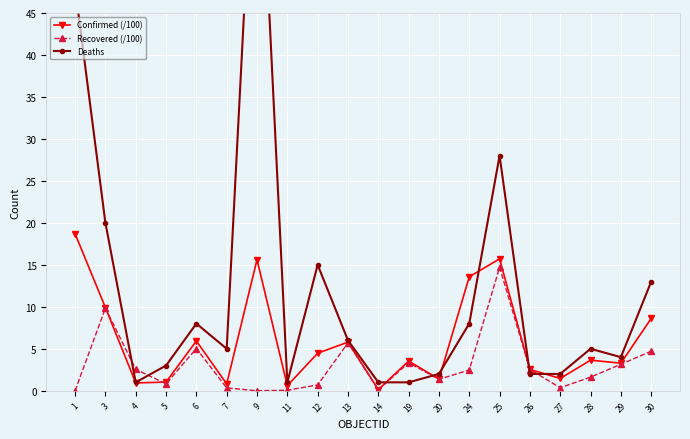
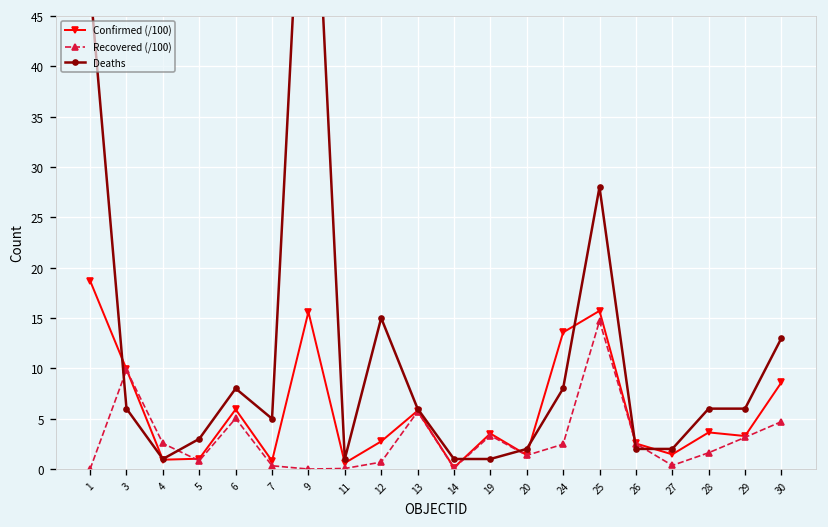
  {
    "Confirmed (/100)": {
      "1": 19,
      "6": 6,
      "7": 1,
      "9": 16,
      "11": 1,
-     "12": 4,
+     "12": 3,
      "24": 14,
      "25": 16,
      "27": 1,
      "28": 4,
      "30": 9
    },
    "Recovered (/100)": {
      "1": 0,
      "4": 3,
      "6": 5,
      "7": 0,
      "9": 0,
      "11": 0,
      "12": 1,
      "24": 2,
      "25": 15,
      "27": 0,
      "28": 2,
      "30": 5
    },
    "Deaths": {
-     "3": 20,
+     "3": 6,
      "5": 3,
      "6": 8,
      "7": 5,
      "11": 1,
      "12": 15,
      "14": 1,
      "19": 1,
      "20": 2,
      "24": 8,
      "25": 28,
      "26": 2,
      "27": 2,
-     "28": 5,
-     "29": 4,
+     "28": 6,
+     "29": 6,
      "30": 13
    }
  }
